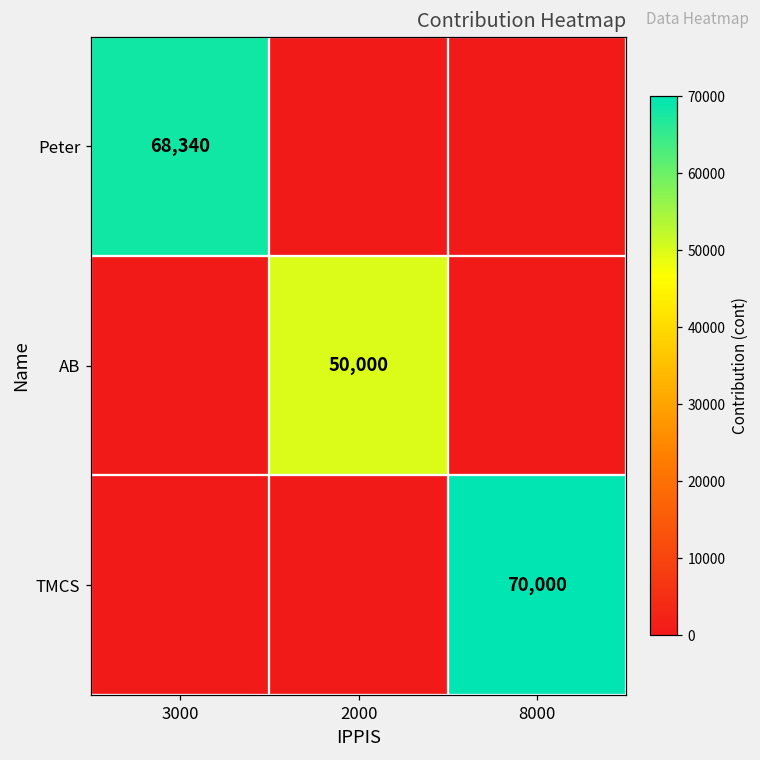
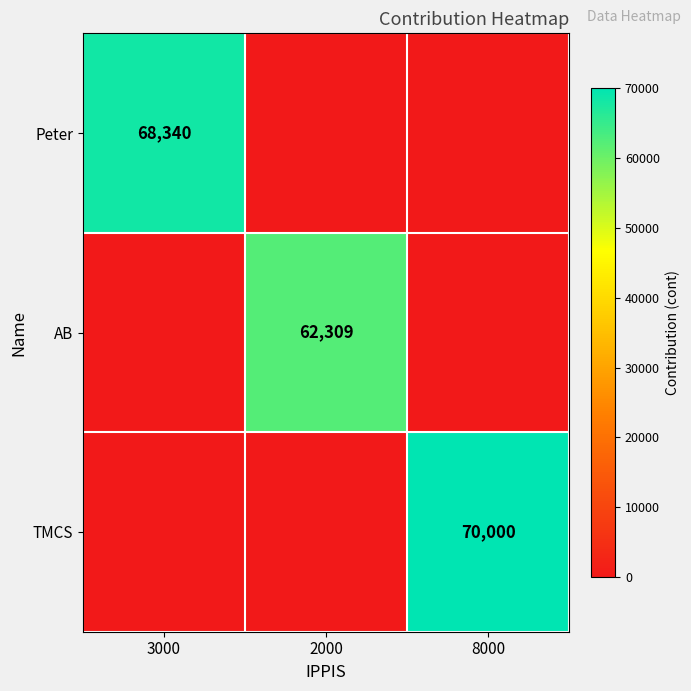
  {
    "Peter": {
      "3000": "68,340"
    },
    "AB": {
-     "2000": "50,000"
+     "2000": "62,309"
    },
    "TMCS": {
      "8000": "70,000"
    }
  }
